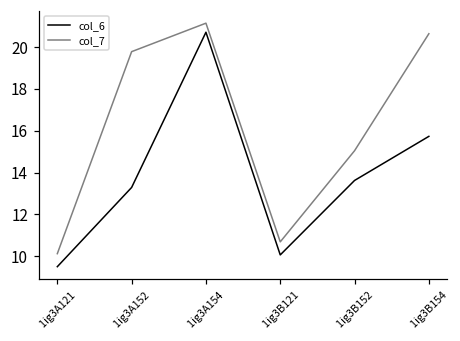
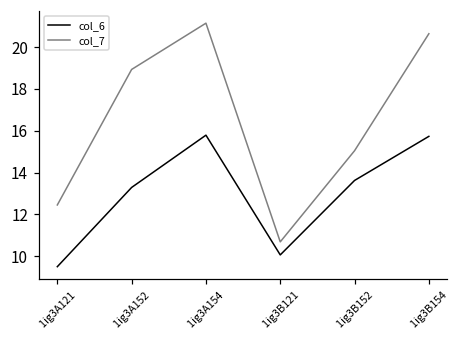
  {
    "col_6": {
      "1ig3A121": 9.5,
      "1ig3A152": 13.3,
-     "1ig3A154": 20.7,
+     "1ig3A154": 15.8,
      "1ig3B121": 10.1,
      "1ig3B152": 13.6,
      "1ig3B154": 15.7
    },
    "col_7": {
-     "1ig3A121": 10.1,
-     "1ig3A152": 19.8,
+     "1ig3A121": 12.5,
+     "1ig3A152": 18.9,
      "1ig3A154": 21.1,
      "1ig3B121": 10.7,
      "1ig3B152": 15.0,
      "1ig3B154": 20.6
    }
  }
